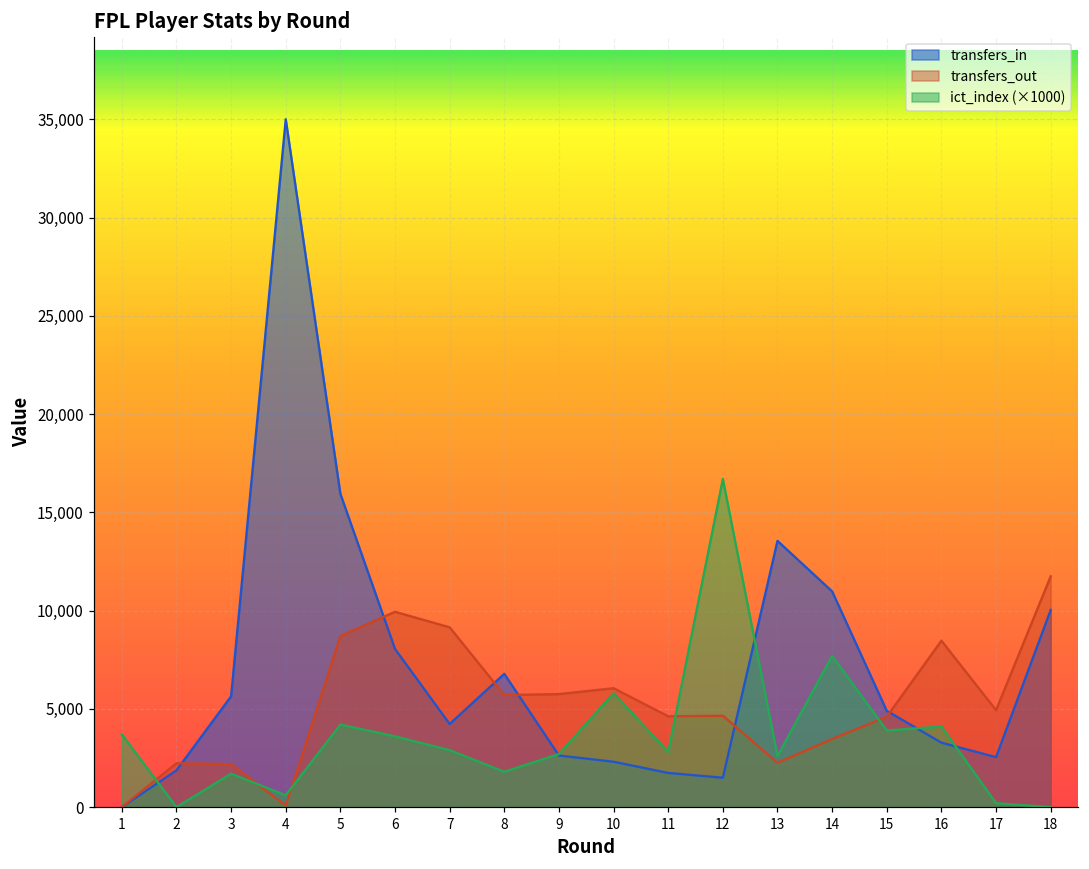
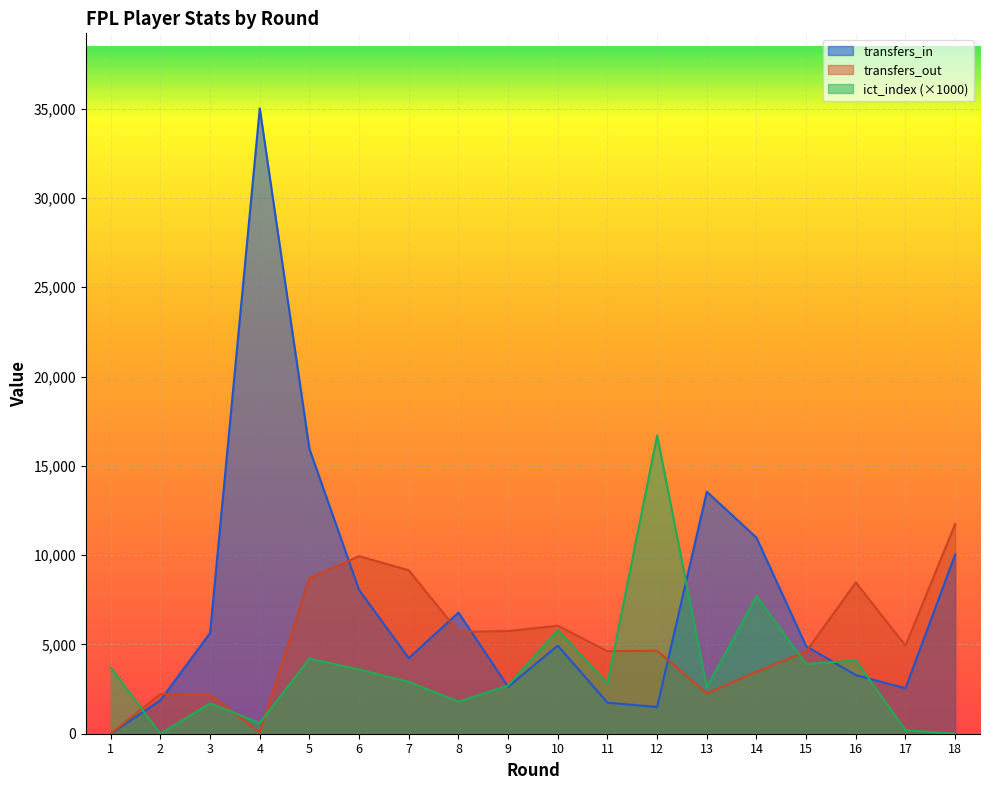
  {
    "transfers_in": {
      "2": "1,900",
      "3": "5,600",
      "4": "35,000",
      "5": "15,900",
      "6": "8,100",
      "7": "4,200",
      "8": "6,800",
-     "10": "2,300",
+     "10": "4,900",
      "11": "1,700",
      "12": "1,500",
      "13": "13,600",
      "14": "11,000",
      "15": "4,900",
      "16": "3,300",
      "17": "2,500",
      "18": "10,000"
    },
    "transfers_out": {
      "2": "2,200",
      "3": "2,200",
      "4": "100",
      "5": "8,700",
      "6": "9,900",
      "7": "9,200",
      "8": "5,700",
      "9": "5,800",
      "10": "6,100",
      "11": "4,600",
      "12": "4,600",
      "13": "2,300",
      "14": "3,500",
      "15": "4,600",
      "16": "8,500",
      "17": "4,900",
      "18": "11,700"
    },
    "ict_index (×1000)": {
      "1": "3,700",
      "2": "0",
      "3": "1,700",
      "4": "600",
      "5": "4,200",
      "6": "3,600",
      "7": "2,900",
      "8": "1,800",
      "10": "5,800",
      "11": "2,800",
      "12": "16,700",
      "13": "2,600",
      "14": "7,700",
      "15": "3,900",
      "16": "4,100",
      "17": "200",
      "18": "0"
    }
  }
